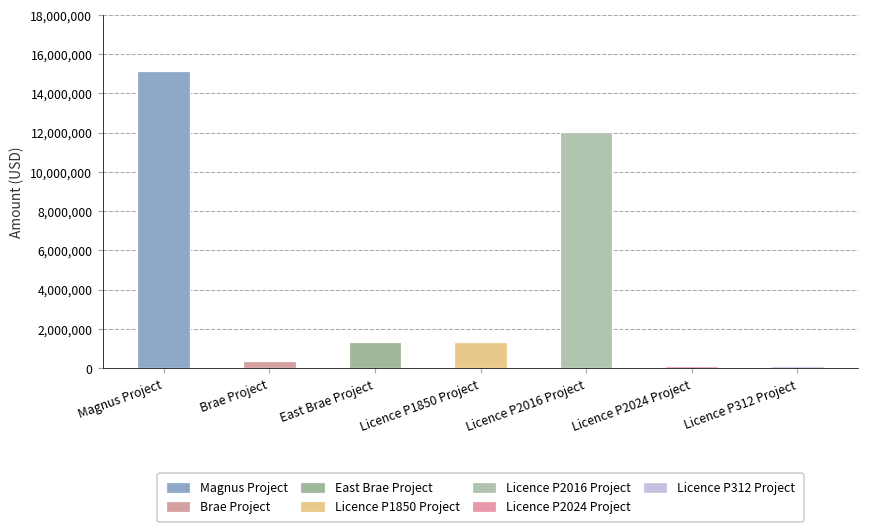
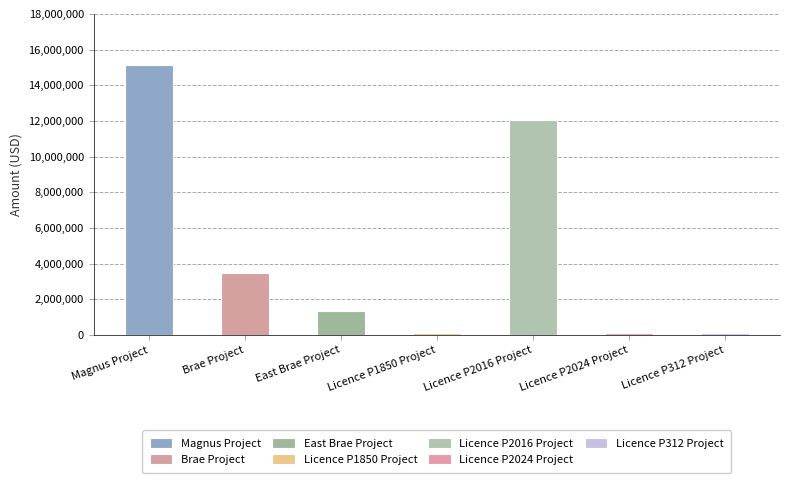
  {
    "Magnus Project": "15,200,000",
-   "Brae Project": "400,000",
+   "Brae Project": "3,500,000",
    "East Brae Project": "1,400,000",
-   "Licence P1850 Project": "1,300,000",
+   "Licence P1850 Project": "100,000",
    "Licence P2016 Project": "12,000,000"
  }
